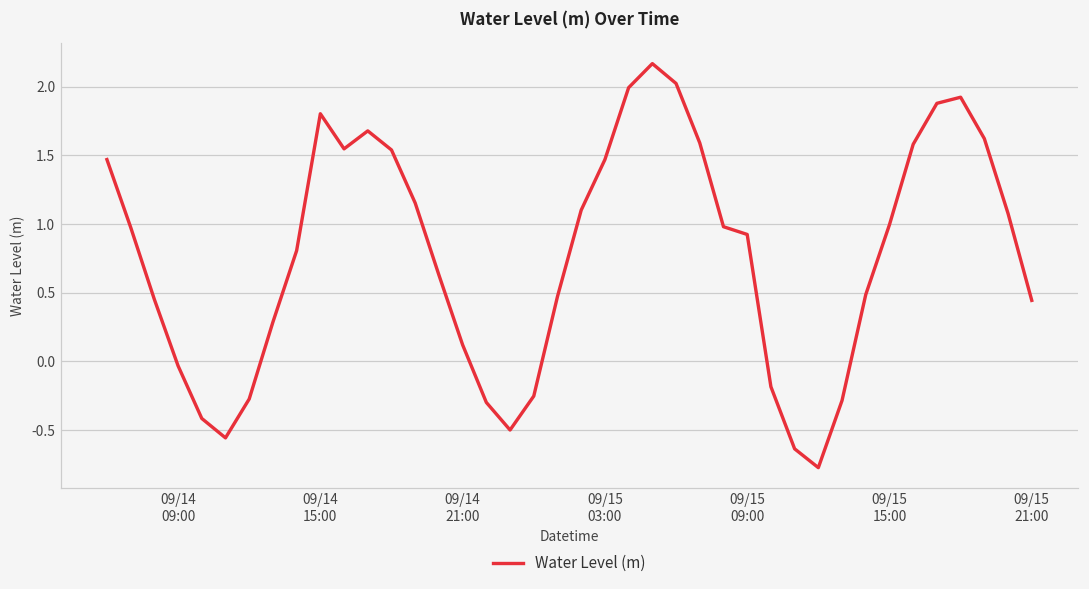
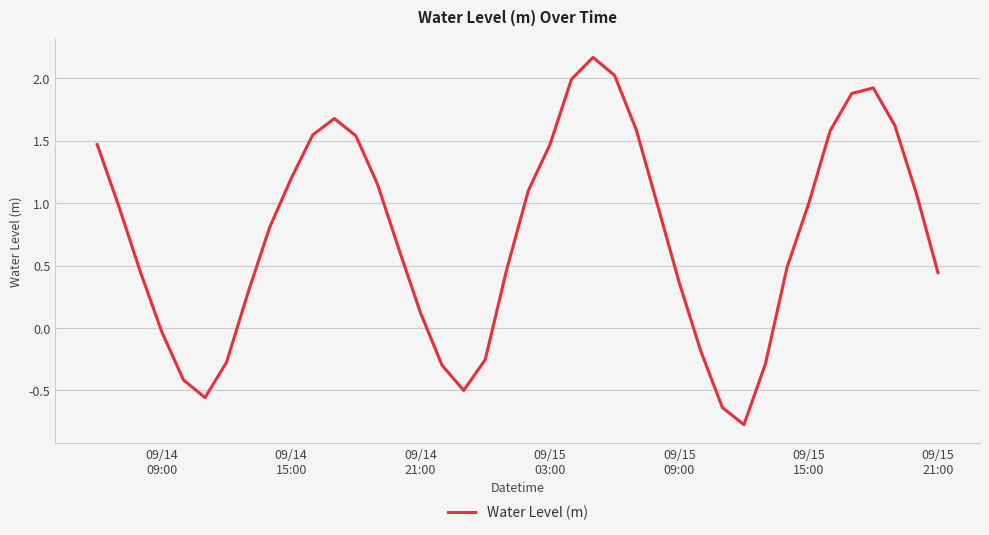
  {
    "09/14 09:00": -0.03,
-   "09/14 15:00": 1.80,
+   "09/14 15:00": 1.20,
    "09/14 21:00": 0.12,
    "09/15 03:00": 1.47,
-   "09/15 09:00": 0.92,
+   "09/15 09:00": 0.36,
    "09/15 15:00": 0.99,
    "09/15 21:00": 0.44
  }
